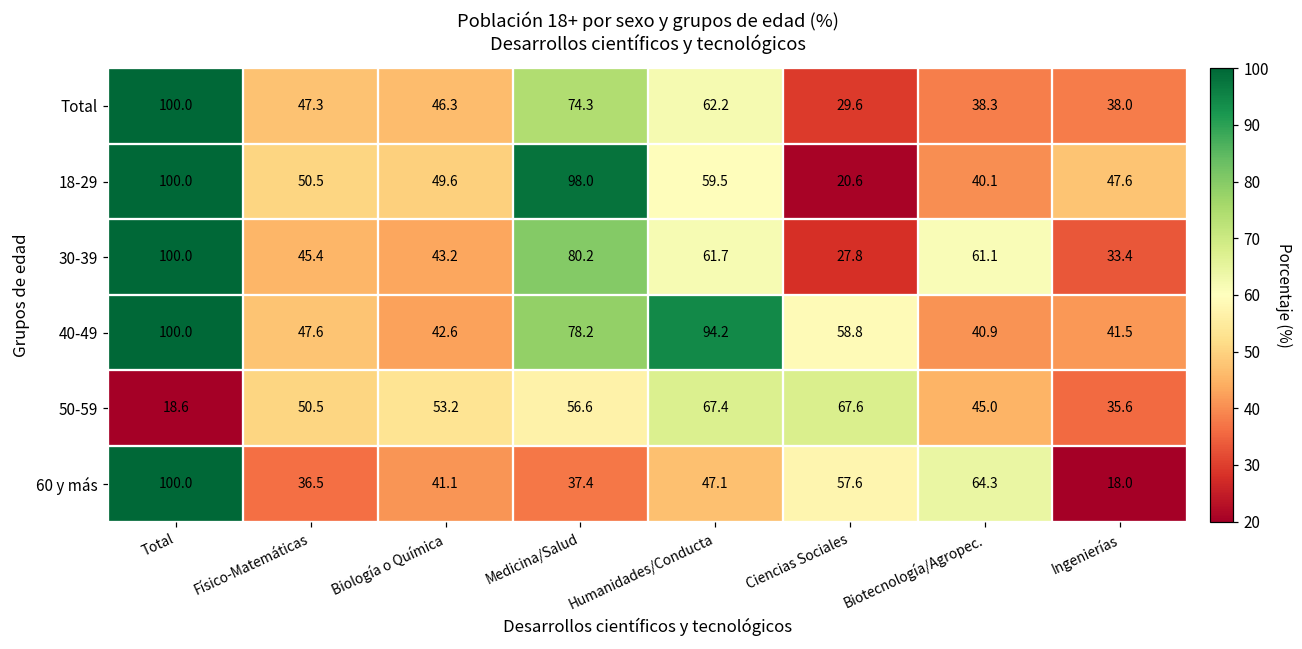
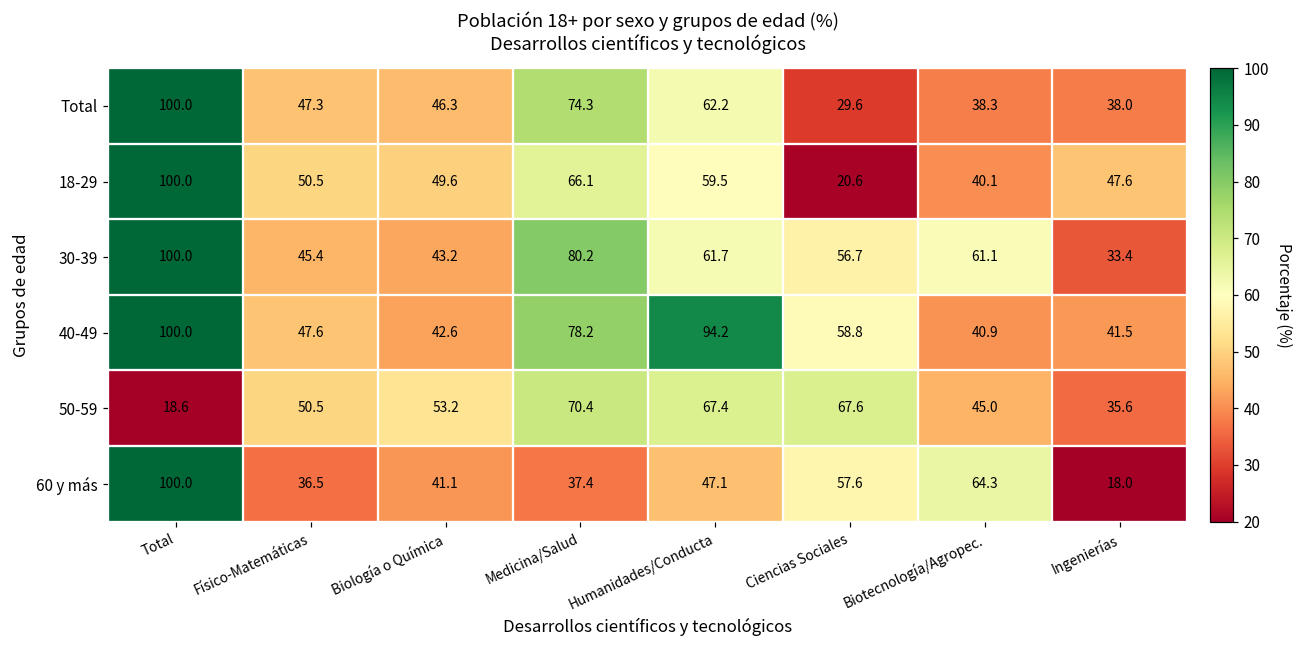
  {
    "Total": {
      "Total": 100.0,
      "Físico-Matemáticas": 47.3,
      "Biología o Química": 46.3,
      "Medicina/Salud": 74.3,
      "Humanidades/Conducta": 62.2,
      "Ciencias Sociales": 29.6,
      "Biotecnología/Agropec.": 38.3,
      "Ingenierías": 38.0
    },
    "18-29": {
      "Total": 100.0,
      "Físico-Matemáticas": 50.5,
      "Biología o Química": 49.6,
-     "Medicina/Salud": 98.0,
+     "Medicina/Salud": 66.1,
      "Humanidades/Conducta": 59.5,
      "Ciencias Sociales": 20.6,
      "Biotecnología/Agropec.": 40.1,
      "Ingenierías": 47.6
    },
    "30-39": {
      "Total": 100.0,
      "Físico-Matemáticas": 45.4,
      "Biología o Química": 43.2,
      "Medicina/Salud": 80.2,
      "Humanidades/Conducta": 61.7,
-     "Ciencias Sociales": 27.8,
+     "Ciencias Sociales": 56.7,
      "Biotecnología/Agropec.": 61.1,
      "Ingenierías": 33.4
    },
    "40-49": {
      "Total": 100.0,
      "Físico-Matemáticas": 47.6,
      "Biología o Química": 42.6,
      "Medicina/Salud": 78.2,
      "Humanidades/Conducta": 94.2,
      "Ciencias Sociales": 58.8,
      "Biotecnología/Agropec.": 40.9,
      "Ingenierías": 41.5
    },
    "50-59": {
      "Total": 18.6,
      "Físico-Matemáticas": 50.5,
      "Biología o Química": 53.2,
-     "Medicina/Salud": 56.6,
+     "Medicina/Salud": 70.4,
      "Humanidades/Conducta": 67.4,
      "Ciencias Sociales": 67.6,
      "Biotecnología/Agropec.": 45.0,
      "Ingenierías": 35.6
    },
    "60 y más": {
      "Total": 100.0,
      "Físico-Matemáticas": 36.5,
      "Biología o Química": 41.1,
      "Medicina/Salud": 37.4,
      "Humanidades/Conducta": 47.1,
      "Ciencias Sociales": 57.6,
      "Biotecnología/Agropec.": 64.3,
      "Ingenierías": 18.0
    }
  }
